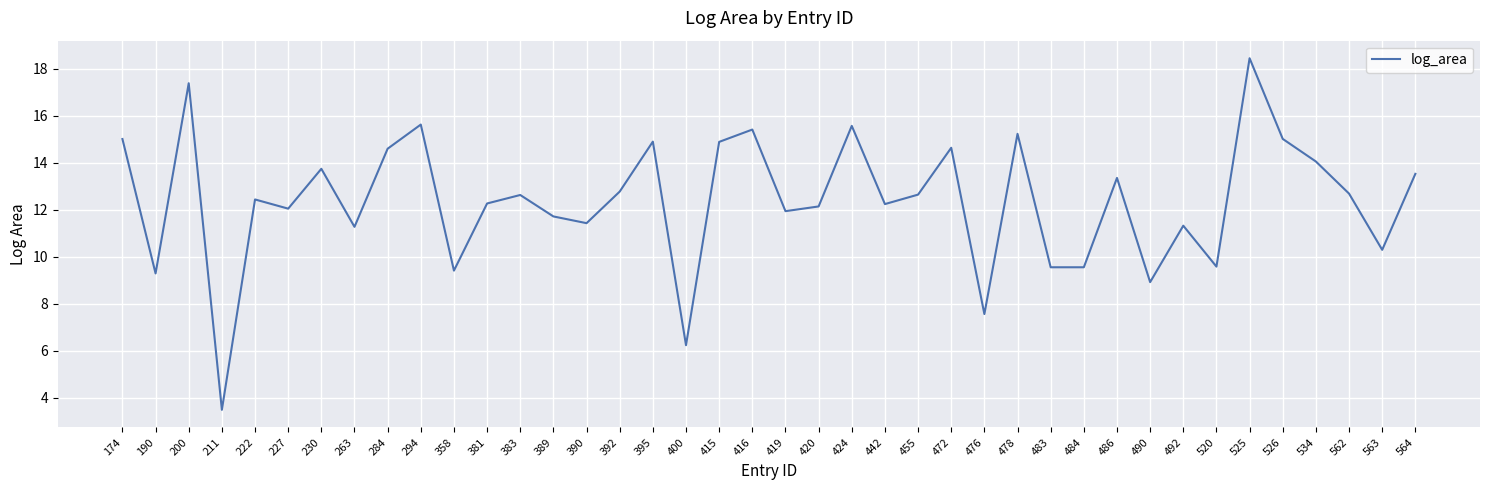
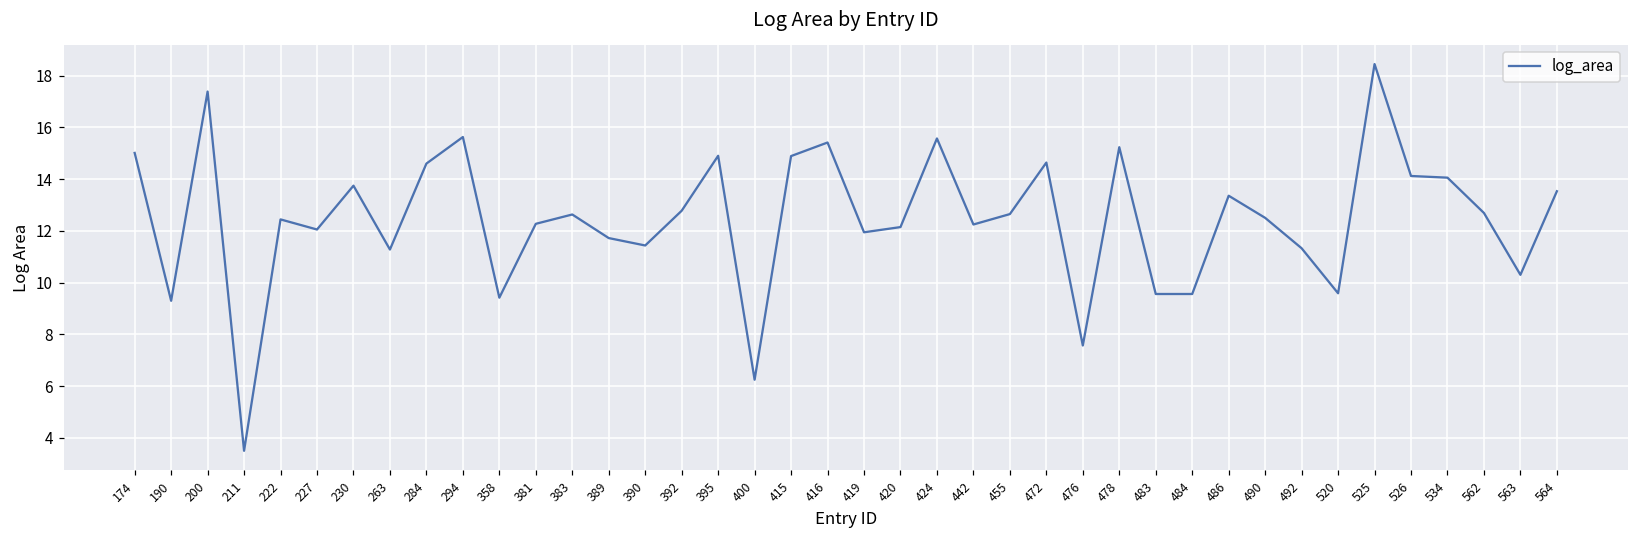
  {
    "174": 15.0,
    "190": 9.3,
    "200": 17.4,
    "211": 3.5,
    "222": 12.4,
    "227": 12.1,
    "230": 13.7,
    "263": 11.3,
    "284": 14.6,
    "294": 15.6,
    "358": 9.4,
    "381": 12.3,
    "383": 12.6,
    "389": 11.7,
    "390": 11.4,
    "392": 12.8,
    "395": 14.9,
    "400": 6.2,
    "415": 14.9,
    "416": 15.4,
    "419": 11.9,
    "420": 12.1,
    "424": 15.6,
    "442": 12.2,
    "455": 12.6,
    "472": 14.6,
    "476": 7.6,
    "478": 15.2,
    "483": 9.6,
    "484": 9.6,
    "486": 13.4,
-   "490": 8.9,
+   "490": 12.5,
    "492": 11.3,
    "520": 9.6,
    "525": 18.4,
-   "526": 15.0,
+   "526": 14.1,
    "534": 14.1,
    "562": 12.7,
    "563": 10.3,
    "564": 13.5
  }
